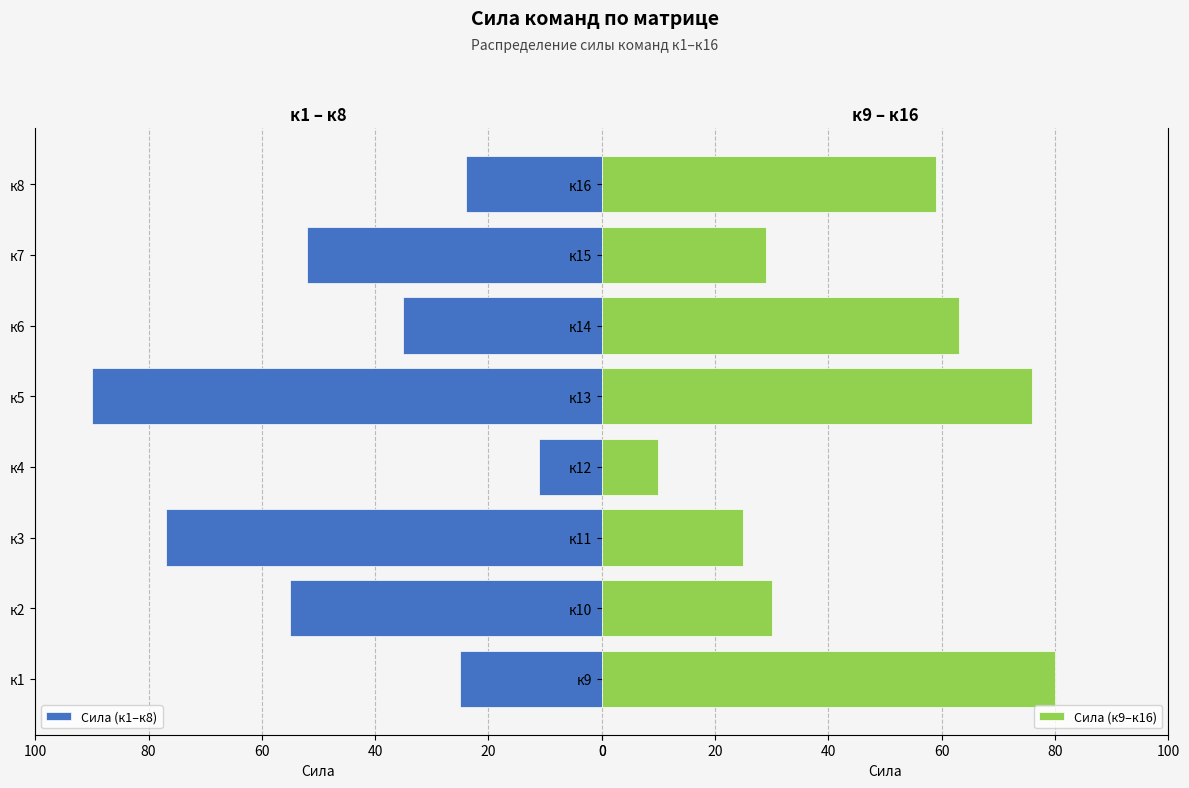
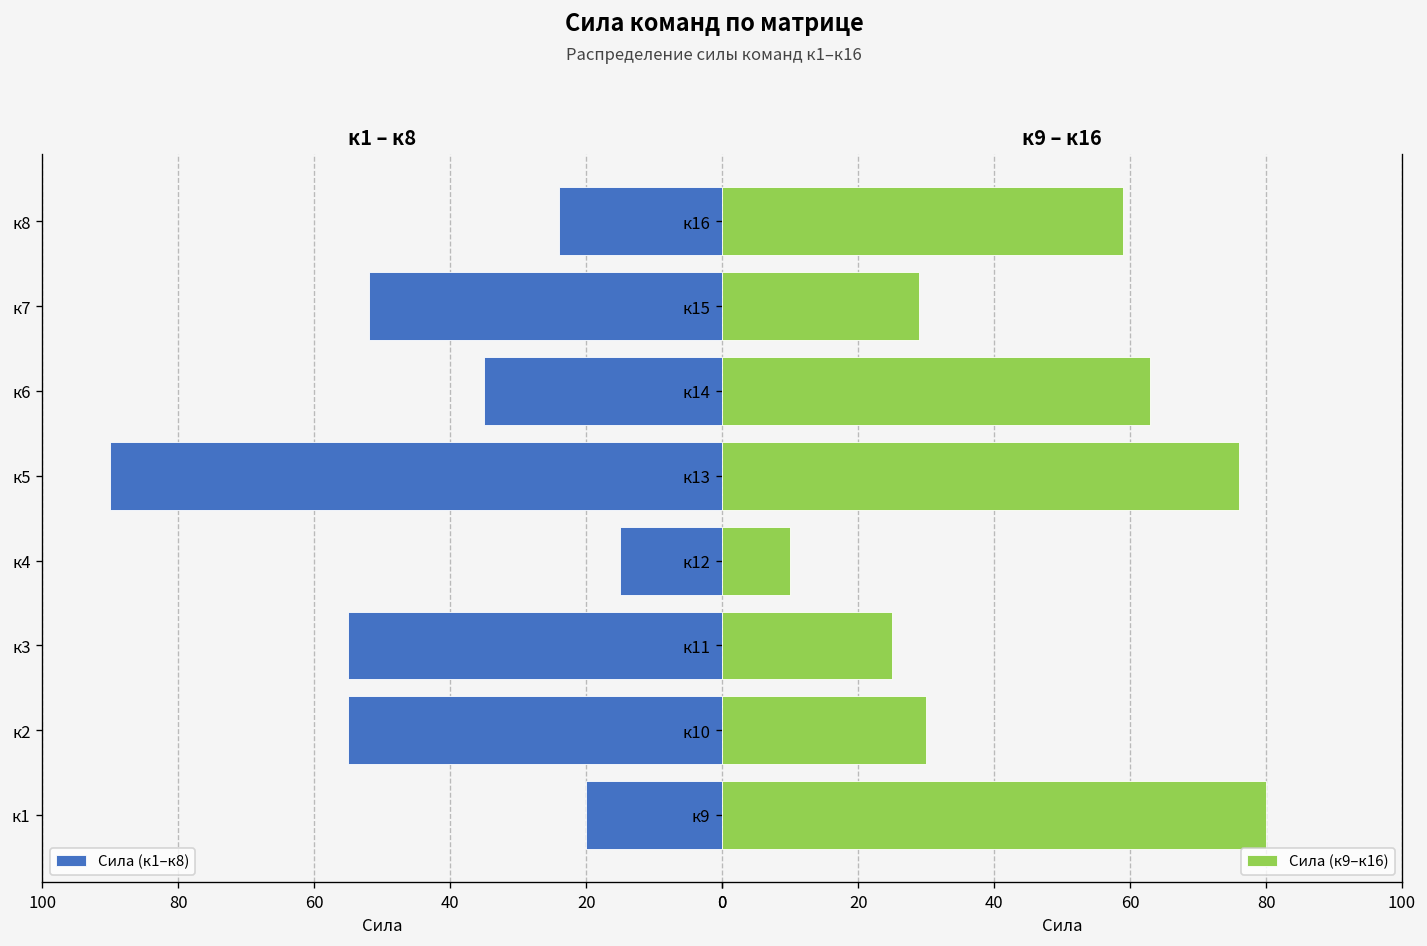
  {
    "к1 – к8": {
      "к8": 24,
      "к7": 52,
      "к6": 35,
      "к5": 90,
-     "к4": 11,
-     "к3": 77,
+     "к4": 15,
+     "к3": 55,
      "к2": 55,
-     "к1": 25
+     "к1": 20
    }
  }
